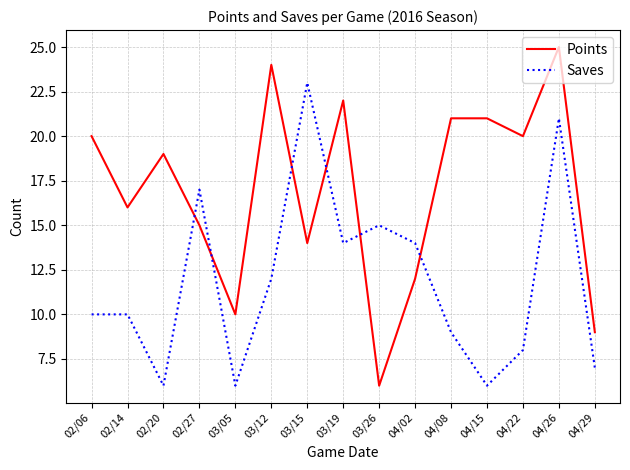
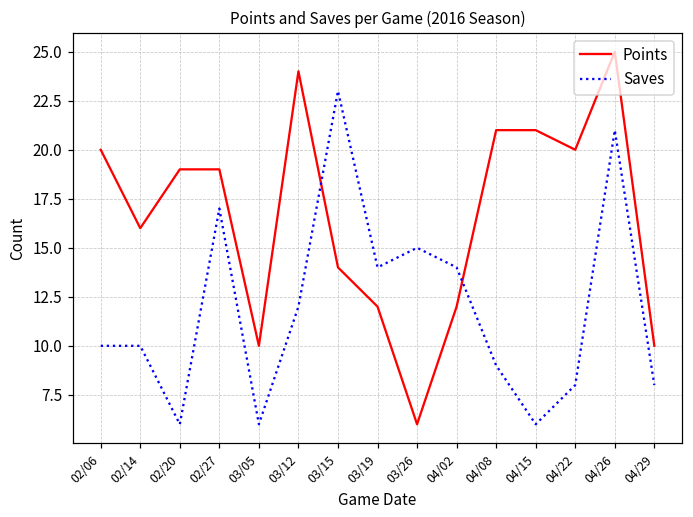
  {
    "Points": {
      "02/06": 20,
      "02/14": 16,
      "02/20": 19,
-     "02/27": 15,
+     "02/27": 19,
      "03/05": 10,
      "03/12": 24,
      "03/15": 14,
-     "03/19": 22,
+     "03/19": 12,
      "03/26": 6,
      "04/02": 12,
      "04/08": 21,
      "04/15": 21,
      "04/22": 20,
-     "04/29": 9
+     "04/29": 10
    },
    "Saves": {
      "02/06": 10,
      "02/14": 10,
      "02/20": 6,
      "02/27": 17,
      "03/05": 6,
      "03/12": 12,
      "03/15": 23,
      "03/19": 14,
      "03/26": 15,
      "04/02": 14,
      "04/08": 9,
      "04/15": 6,
      "04/22": 8,
      "04/26": 21,
-     "04/29": 7
+     "04/29": 8
    }
  }
